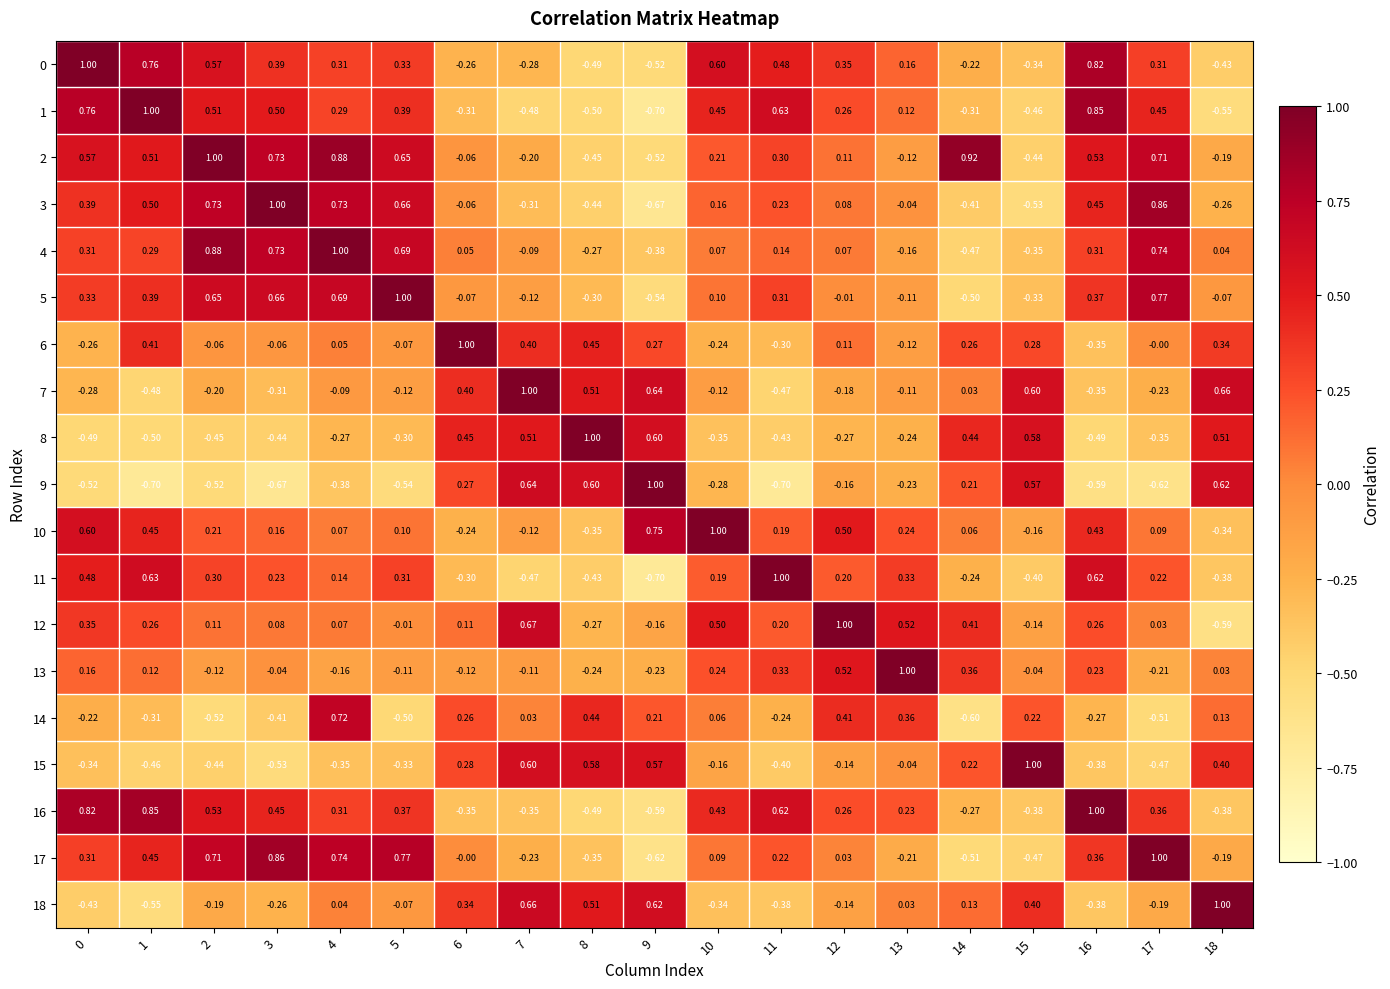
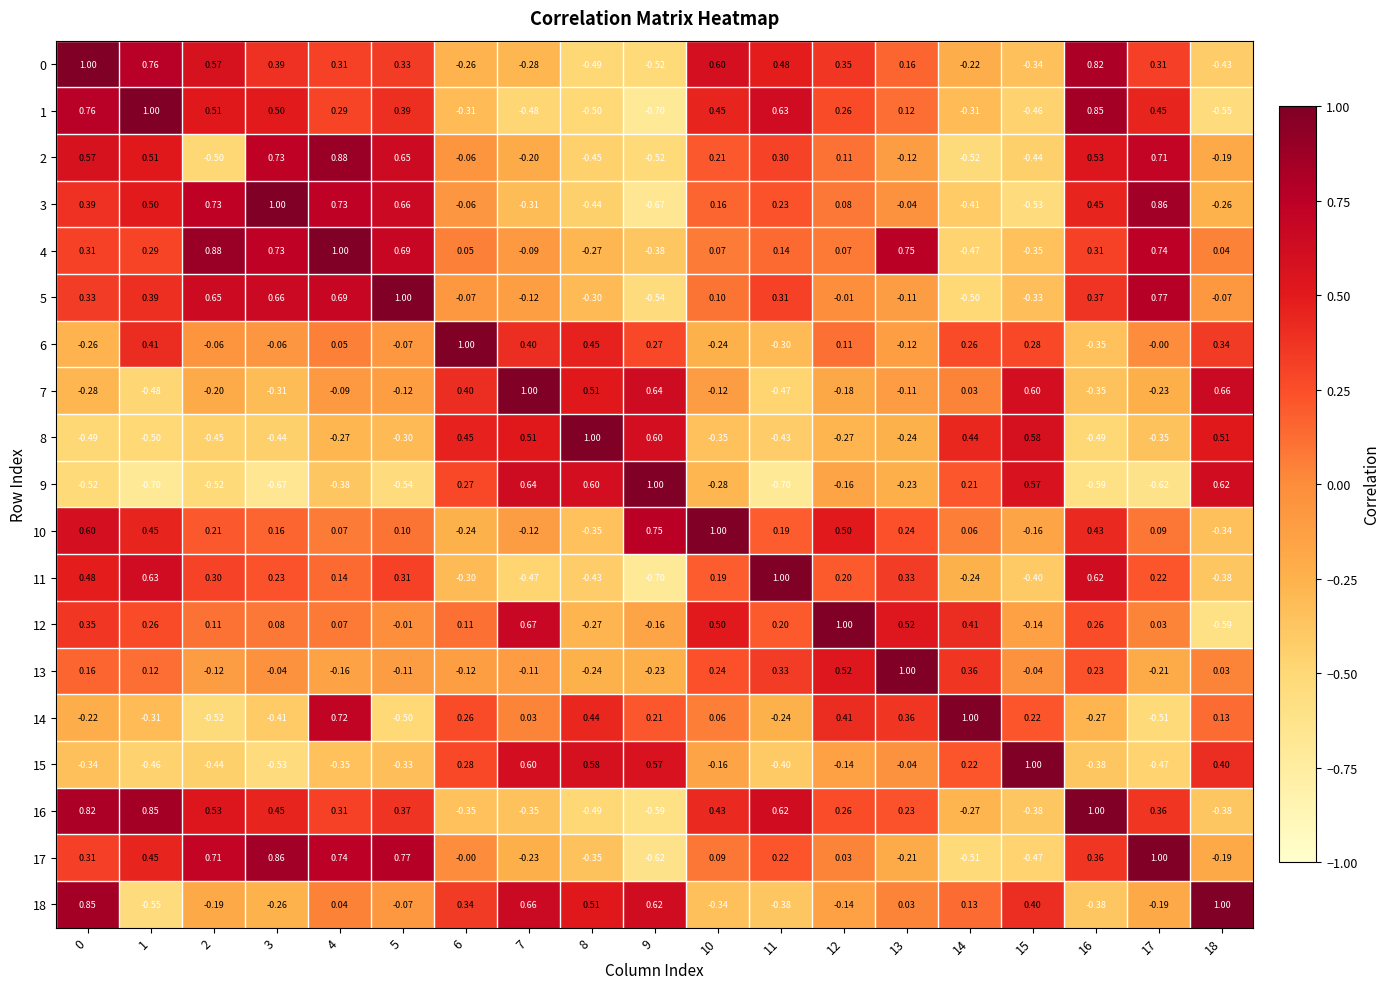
  {
    "2": {
      "0": 0.57,
      "1": 0.51,
-     "2": 1.00,
+     "2": -0.50,
      "3": 0.73,
      "4": 0.88,
      "5": 0.65,
      "6": -0.06,
      "7": -0.20,
      "8": -0.45,
      "9": -0.52,
      "10": 0.21,
      "11": 0.30,
      "12": 0.11,
      "13": -0.12,
-     "14": 0.92,
+     "14": -0.52,
      "15": -0.44,
      "16": 0.53,
      "17": 0.71,
      "18": -0.19
    },
    "4": {
      "0": 0.31,
      "1": 0.29,
      "2": 0.88,
      "3": 0.73,
      "4": 1.00,
      "5": 0.69,
      "6": 0.05,
      "7": -0.09,
      "8": -0.27,
      "9": -0.38,
      "10": 0.07,
      "11": 0.14,
      "12": 0.07,
-     "13": -0.16,
+     "13": 0.75,
      "14": -0.47,
      "15": -0.35,
      "16": 0.31,
      "17": 0.74,
      "18": 0.04
    },
    "14": {
      "0": -0.22,
      "1": -0.31,
      "2": -0.52,
      "3": -0.41,
      "4": 0.72,
      "5": -0.50,
      "6": 0.26,
      "7": 0.03,
      "8": 0.44,
      "9": 0.21,
      "10": 0.06,
      "11": -0.24,
      "12": 0.41,
      "13": 0.36,
-     "14": -0.60,
+     "14": 1.00,
      "15": 0.22,
      "16": -0.27,
      "17": -0.51,
      "18": 0.13
    },
    "18": {
-     "0": -0.43,
+     "0": 0.85,
      "1": -0.55,
      "2": -0.19,
      "3": -0.26,
      "4": 0.04,
      "5": -0.07,
      "6": 0.34,
      "7": 0.66,
      "8": 0.51,
      "9": 0.62,
      "10": -0.34,
      "11": -0.38,
      "12": -0.14,
      "13": 0.03,
      "14": 0.13,
      "15": 0.40,
      "16": -0.38,
      "17": -0.19,
      "18": 1.00
    }
  }
